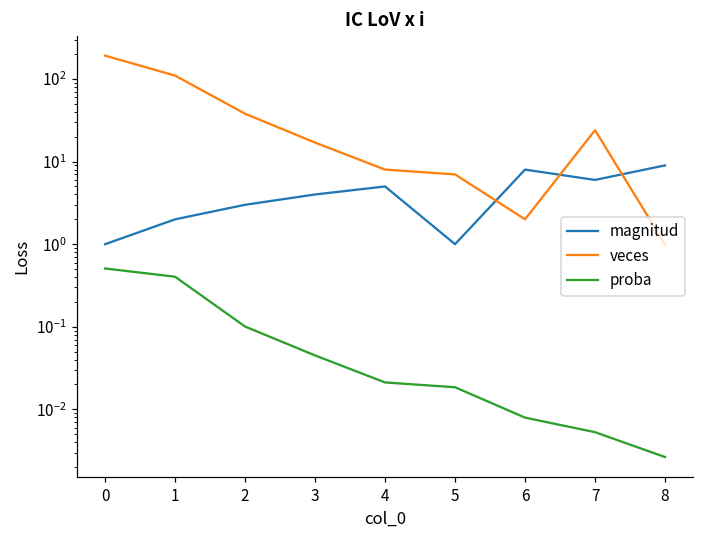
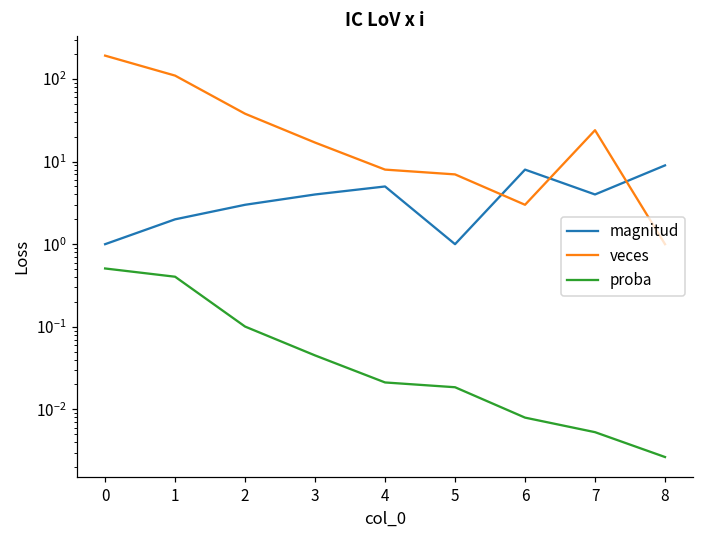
  {
    "magnitud": {
      "0": 1,
      "1": 2,
      "2": 3,
      "3": 4,
      "4": 5,
      "5": 1,
      "6": 8,
-     "7": 6,
+     "7": 4,
      "8": 9
    },
    "veces": {
      "0": 190,
      "1": 110,
      "2": 40,
      "3": 17,
      "4": 8,
      "5": 7,
-     "6": 2,
+     "6": 3,
      "7": 24
    },
    "proba": {
      "0": 0.5,
      "1": 0.4,
      "2": 0.10,
      "3": 0.04,
      "4": 0.021,
      "5": 0.019,
      "6": 0.008,
      "7": 0.005,
      "8": 0.0026
    }
  }
